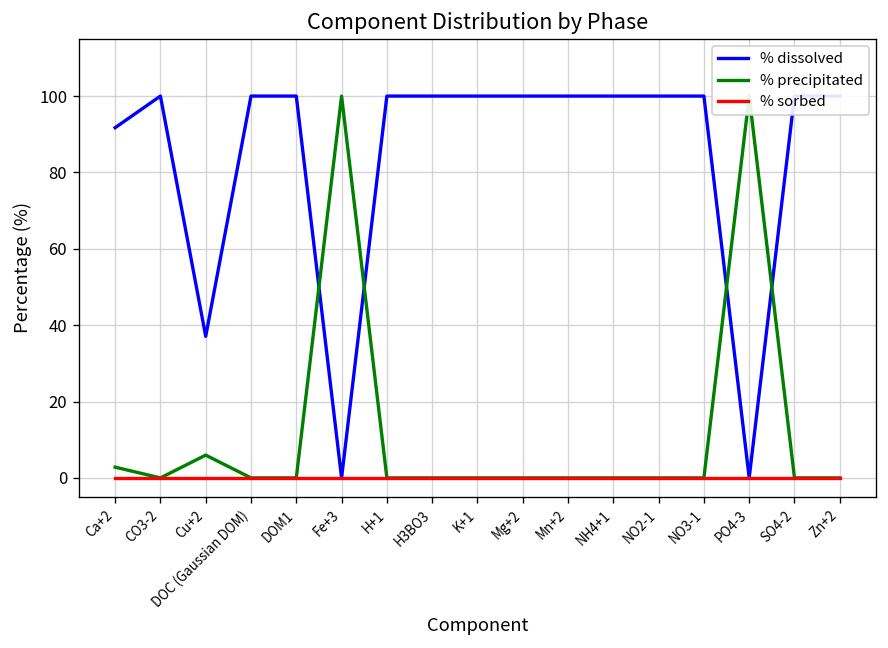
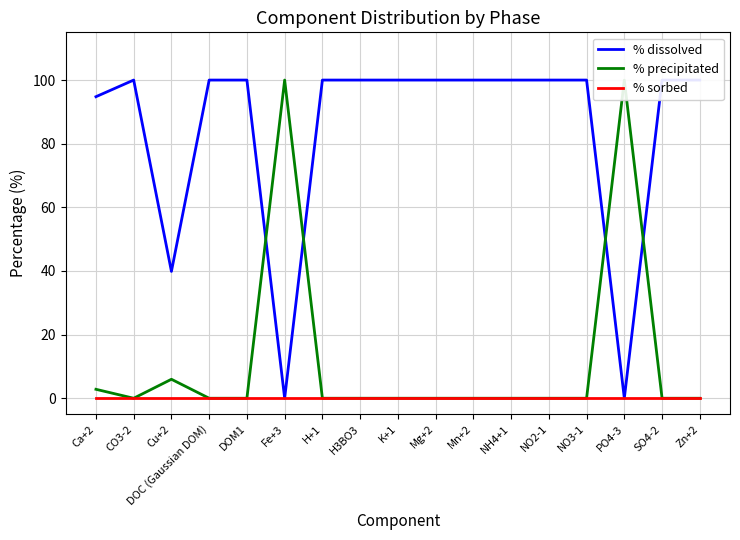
  {
    "% dissolved": {
-     "Ca+2": 92,
+     "Ca+2": 95,
      "CO3-2": 100,
-     "Cu+2": 37,
+     "Cu+2": 40,
      "DOC (Gaussian DOM)": 100,
      "DOM1": 100,
      "H+1": 100,
      "H3BO3": 100,
      "K+1": 100,
      "Mg+2": 100,
      "Mn+2": 100,
      "NH4+1": 100,
      "NO2-1": 100,
      "NO3-1": 100
    },
    "% precipitated": {
      "Ca+2": 3,
      "Cu+2": 6,
      "Fe+3": 100
    },
    "% sorbed": {
      "Ca+2": 0,
      "Cu+2": 0
    }
  }
